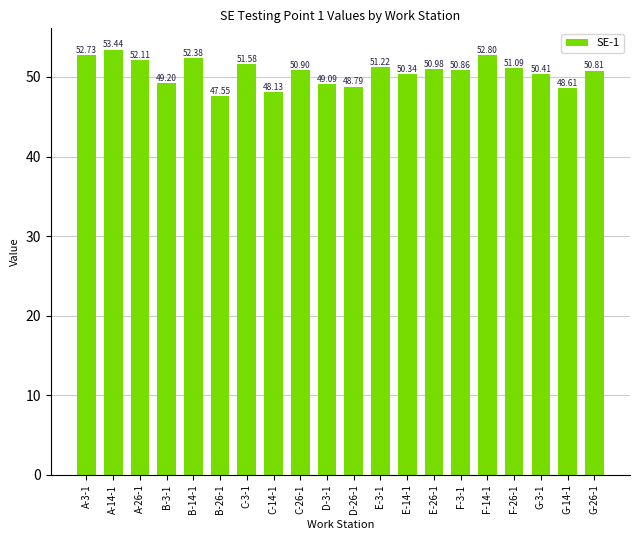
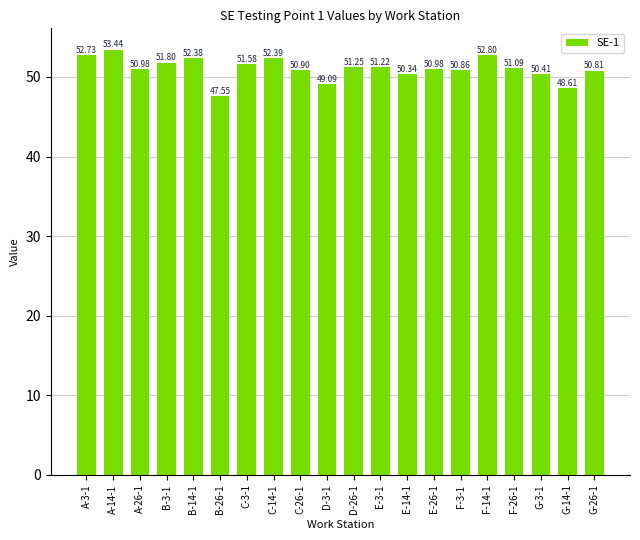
  {
    "A-3-1": 52.73,
    "A-14-1": 53.44,
-   "A-26-1": 52.11,
-   "B-3-1": 49.20,
+   "A-26-1": 50.98,
+   "B-3-1": 51.80,
    "B-14-1": 52.38,
    "B-26-1": 47.55,
    "C-3-1": 51.58,
-   "C-14-1": 48.13,
+   "C-14-1": 52.39,
    "C-26-1": 50.90,
    "D-3-1": 49.09,
-   "D-26-1": 48.79,
+   "D-26-1": 51.25,
    "E-3-1": 51.22,
    "E-14-1": 50.34,
    "E-26-1": 50.98,
    "F-3-1": 50.86,
    "F-14-1": 52.80,
    "F-26-1": 51.09,
    "G-3-1": 50.41,
    "G-14-1": 48.61,
    "G-26-1": 50.81
  }
